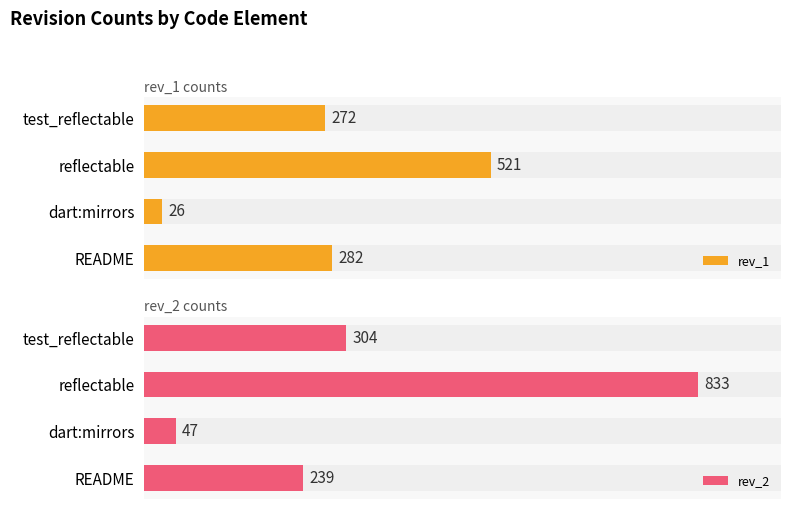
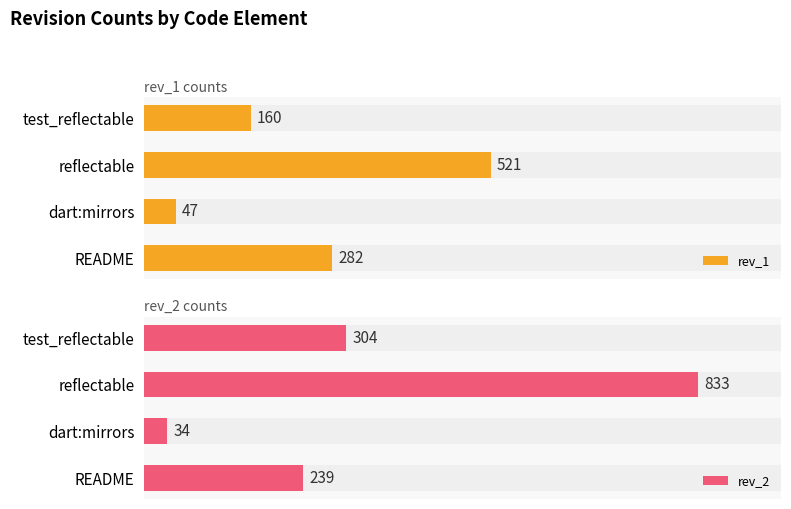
  {
    "rev_1 counts": {
      "rev_1": {
-       "test_reflectable": 272,
-       "dart:mirrors": 26
+       "test_reflectable": 160,
+       "dart:mirrors": 47
      }
    },
    "rev_2 counts": {
      "rev_2": {
-       "dart:mirrors": 47
+       "dart:mirrors": 34
      }
    }
  }
